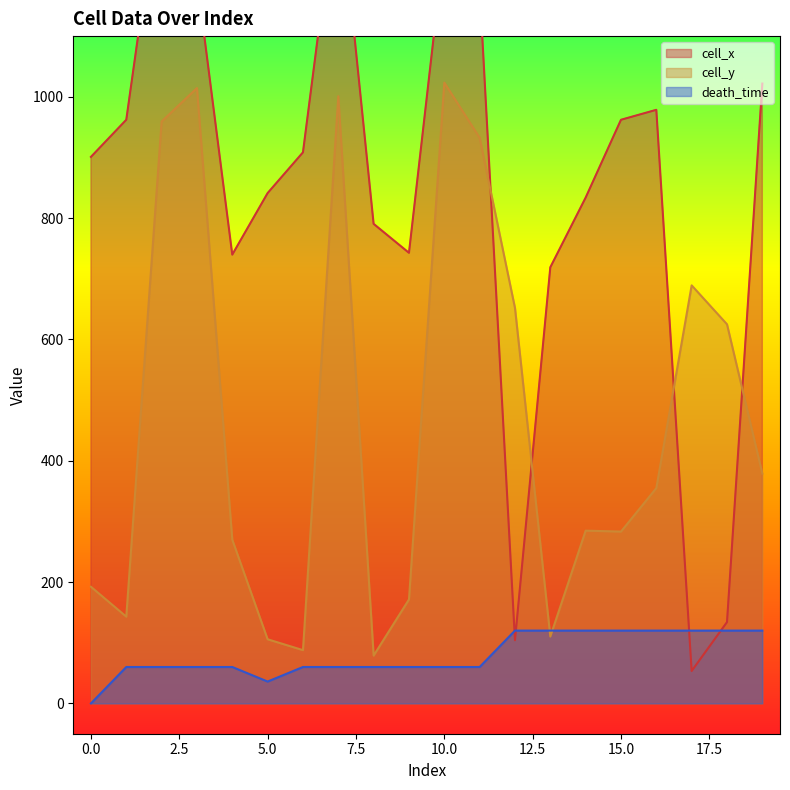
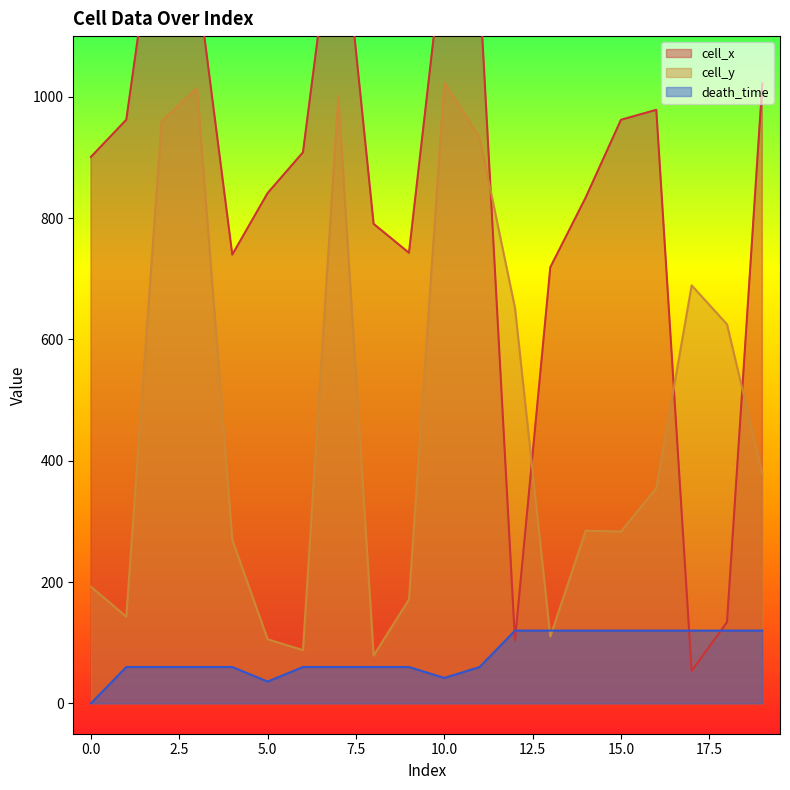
  {
    "death_time": {
      "0.0": 0,
      "5.0": 40,
-     "10.0": 60,
+     "10.0": 40,
      "15.0": 120
    }
  }
